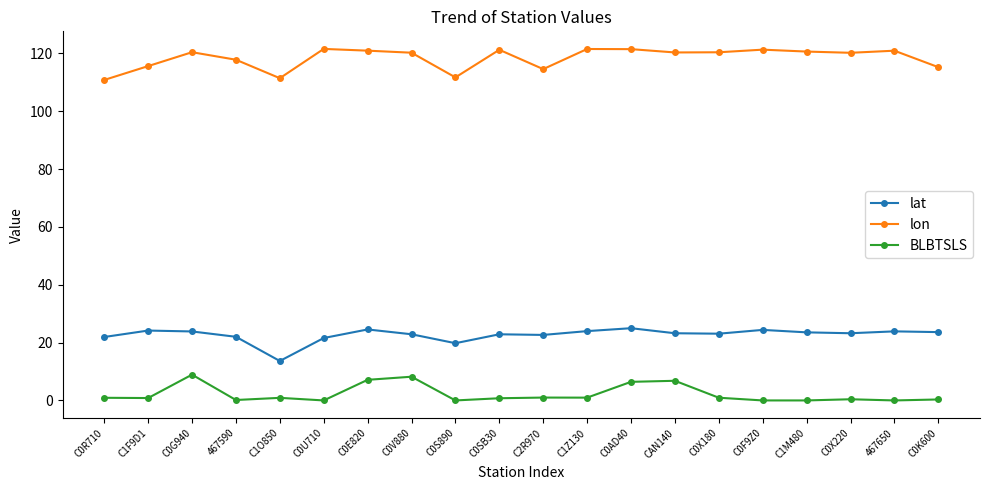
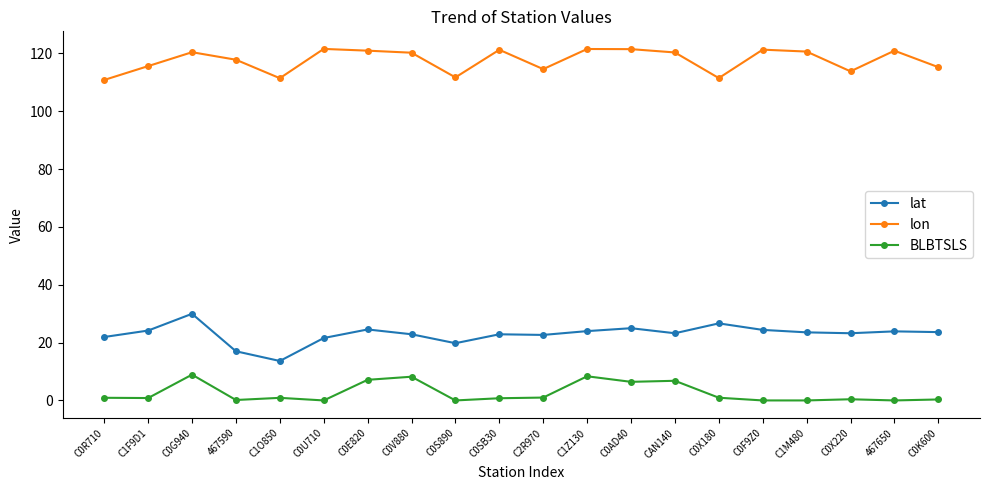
  {
    "lat": {
      "C0R710": 22,
      "C1F9D1": 24,
-     "C0G940": 24,
-     "467590": 22,
+     "C0G940": 30,
+     "467590": 17,
      "C1O850": 14,
      "C0U710": 22,
      "C0E820": 25,
      "C0V880": 23,
      "C0S890": 20,
      "C0SB30": 23,
      "C2R970": 23,
      "C1Z130": 24,
      "C0AD40": 25,
      "CAN140": 23,
-     "C0X180": 23,
+     "C0X180": 27,
      "C0F9Z0": 24,
      "C1M480": 24,
      "C0X220": 23,
      "467650": 24,
      "C0K600": 24
    },
    "lon": {
      "C0R710": 111,
      "C1F9D1": 116,
      "C0G940": 120,
      "467590": 118,
      "C1O850": 111,
      "C0U710": 122,
      "C0E820": 121,
      "C0V880": 120,
      "C0S890": 112,
      "C0SB30": 121,
      "C2R970": 115,
      "C1Z130": 121,
      "C0AD40": 121,
      "CAN140": 120,
-     "C0X180": 120,
+     "C0X180": 111,
      "C0F9Z0": 121,
      "C1M480": 121,
-     "C0X220": 120,
+     "C0X220": 114,
      "467650": 121,
      "C0K600": 115
    },
    "BLBTSLS": {
      "C0R710": 1,
      "C1F9D1": 1,
      "C0G940": 9,
      "467590": 0,
      "C1O850": 1,
      "C0U710": 0,
      "C0E820": 7,
      "C0V880": 8,
      "C0S890": 0,
      "C0SB30": 1,
      "C2R970": 1,
-     "C1Z130": 1,
+     "C1Z130": 8,
      "C0AD40": 6,
      "CAN140": 7,
      "C0X180": 1,
      "C0F9Z0": 0,
      "C1M480": 0,
      "C0X220": 0,
      "467650": 0,
      "C0K600": 0
    }
  }
